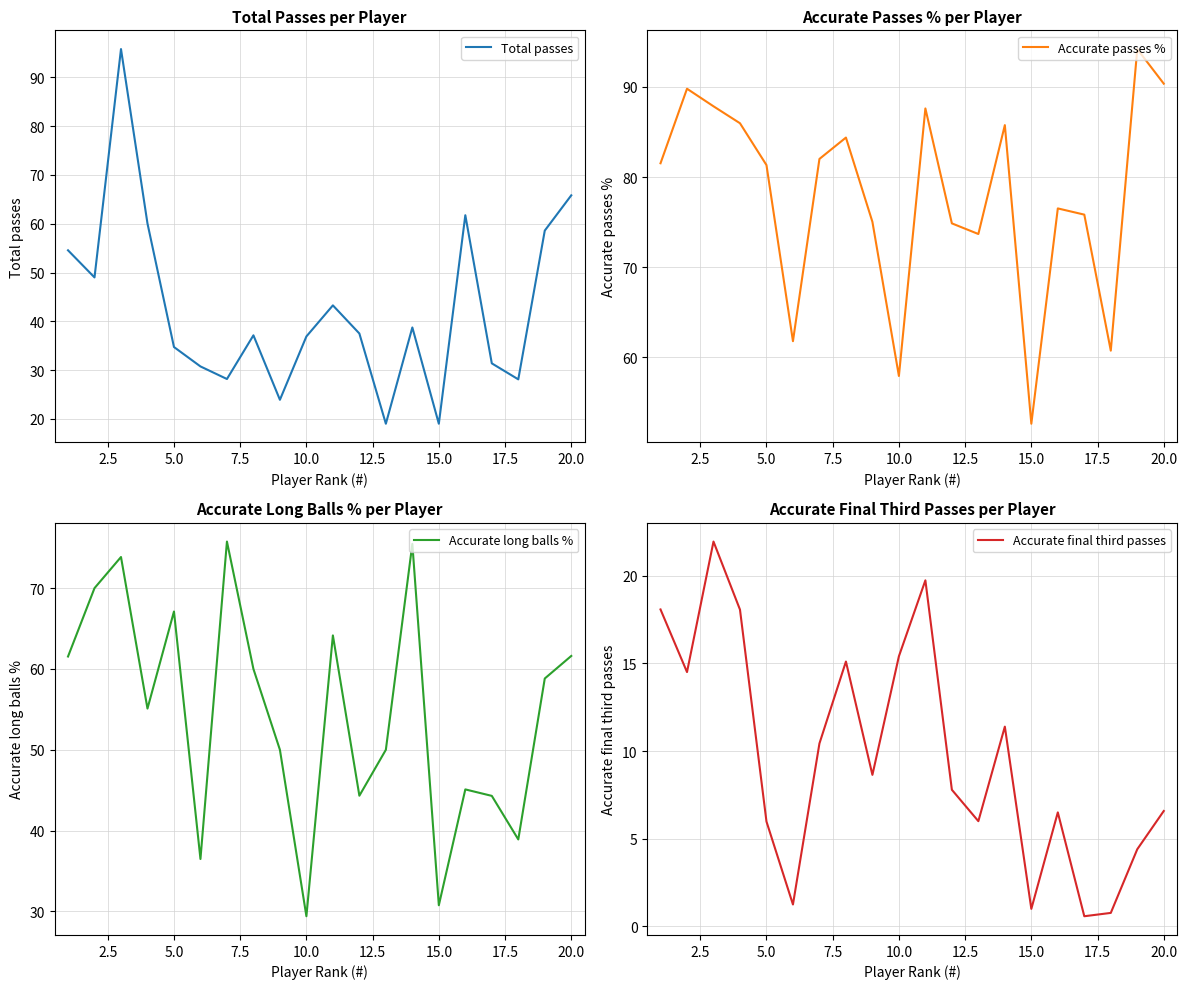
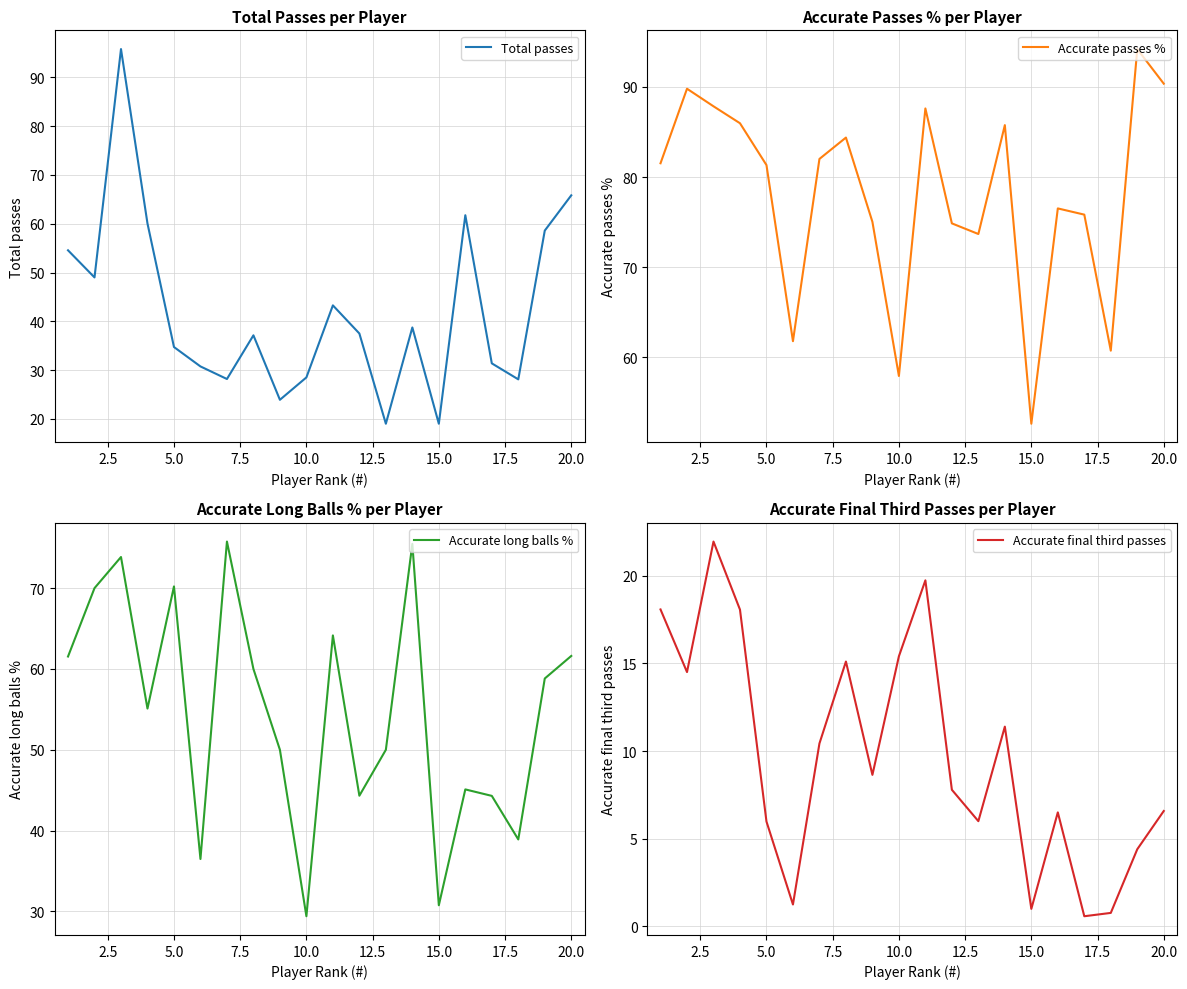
  {
    "Total Passes per Player": {
      "5.0": 35,
-     "10.0": 37,
+     "10.0": 29,
      "15.0": 19,
      "20.0": 66
    },
    "Accurate Passes % per Player": {
      "5.0": 81,
      "10.0": 58,
      "15.0": 53,
      "20.0": 90
    },
    "Accurate Long Balls % per Player": {
-     "5.0": 67,
+     "5.0": 70,
      "10.0": 29,
      "15.0": 31,
      "20.0": 62
    },
    "Accurate Final Third Passes per Player": {
      "5.0": 6.0,
      "10.0": 15.4,
      "15.0": 1.0,
      "20.0": 6.6
    }
  }
